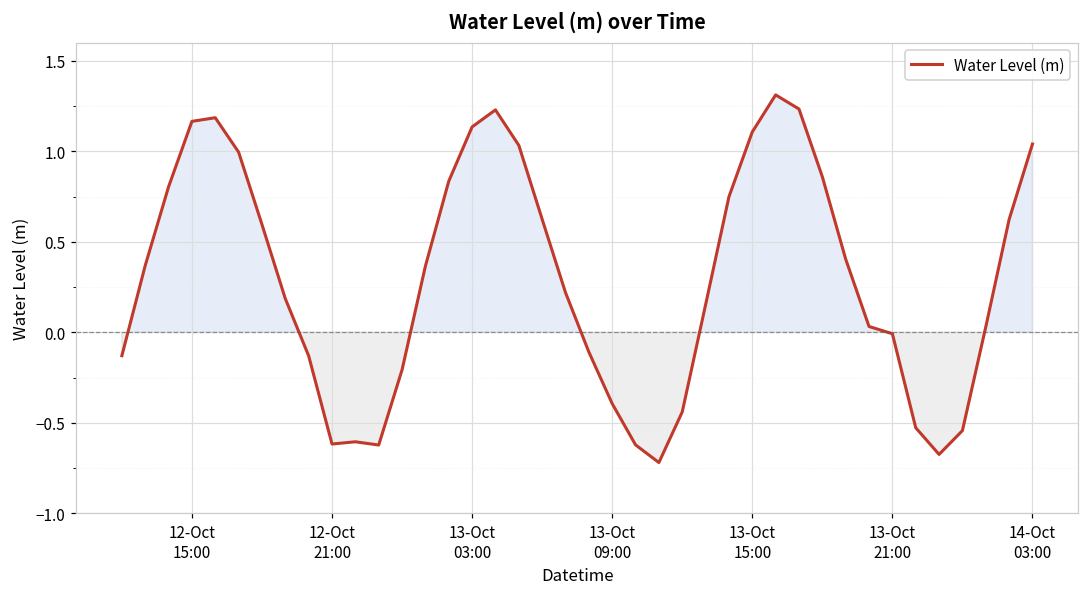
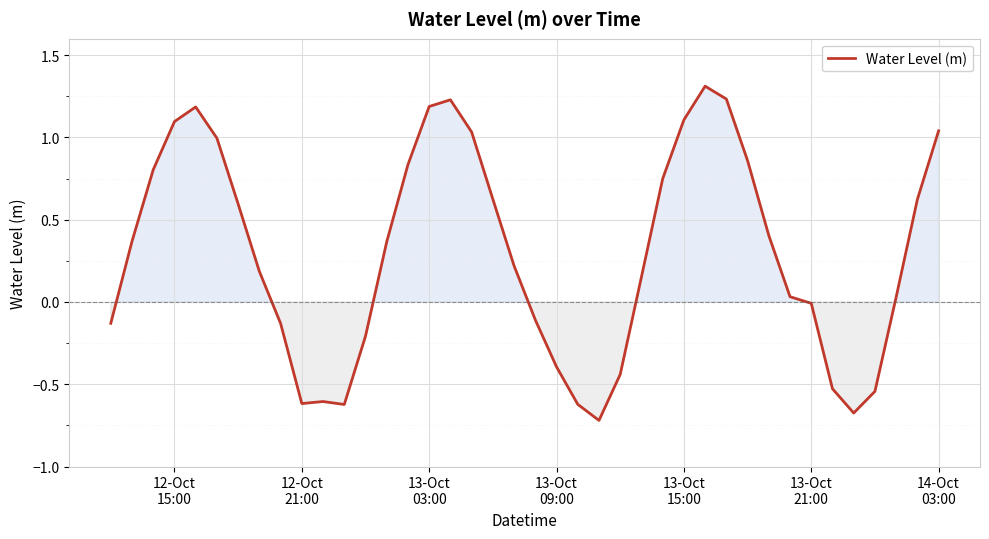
  {
-   "12-Oct 15:00": 1.17,
+   "12-Oct 15:00": 1.10,
    "12-Oct 21:00": -0.62,
-   "13-Oct 03:00": 1.13,
+   "13-Oct 03:00": 1.19,
    "13-Oct 09:00": -0.39,
    "13-Oct 15:00": 1.11,
    "13-Oct 21:00": -0.01,
    "14-Oct 03:00": 1.04
  }
